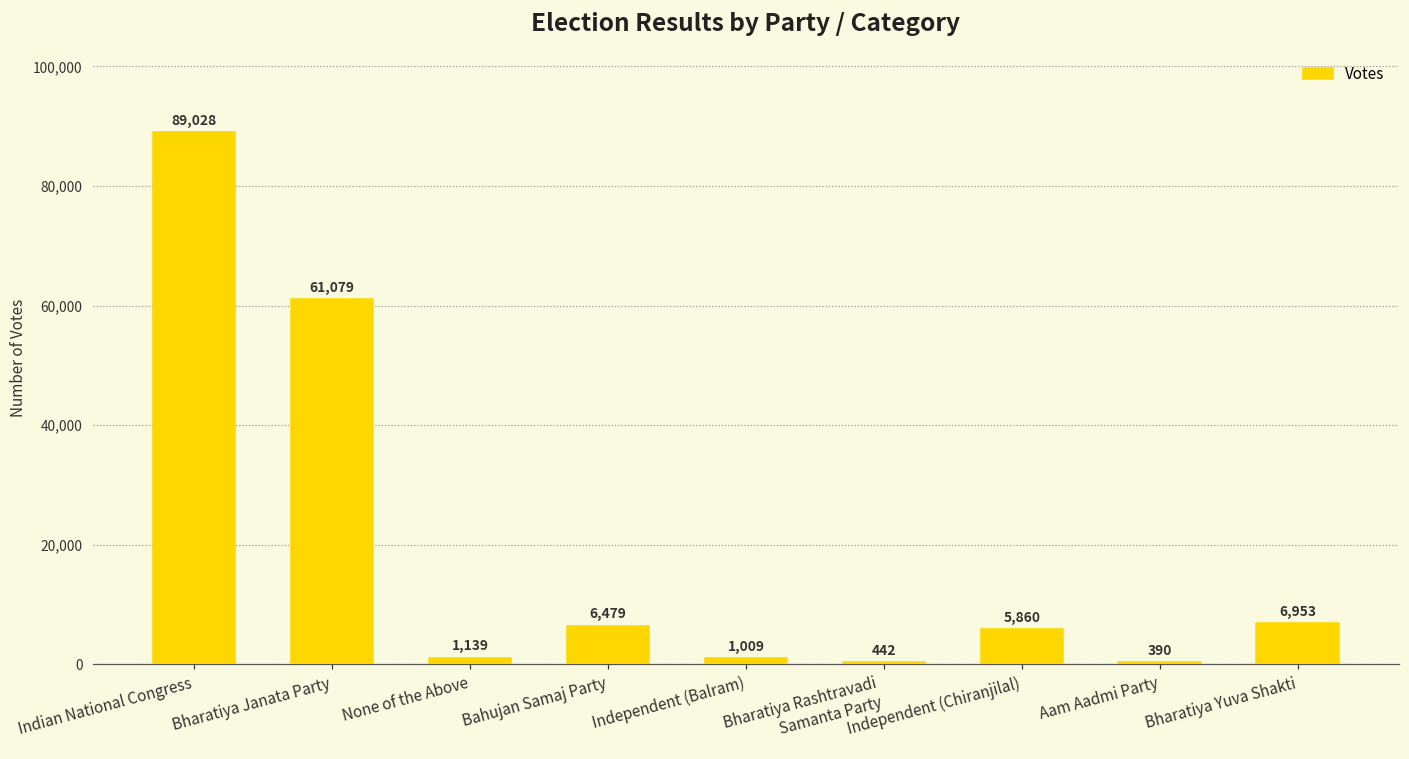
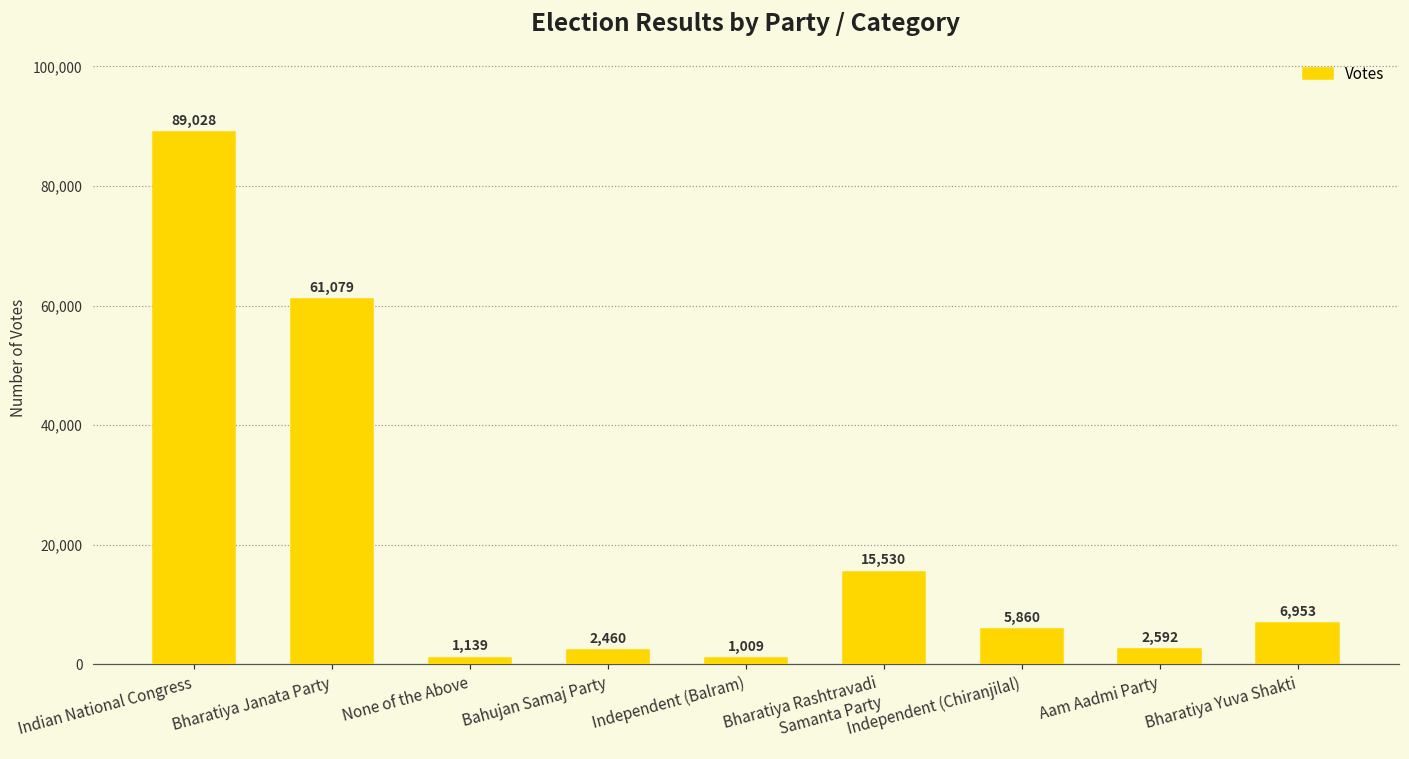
  {
    "Indian National Congress": "89,028",
    "Bharatiya Janata Party": "61,079",
    "None of the Above": "1,139",
-   "Bahujan Samaj Party": "6,479",
+   "Bahujan Samaj Party": "2,460",
    "Independent (Balram)": "1,009",
-   "Bharatiya Rashtravadi Samanta Party": "442",
+   "Bharatiya Rashtravadi Samanta Party": "15,530",
    "Independent (Chiranjilal)": "5,860",
-   "Aam Aadmi Party": "390",
+   "Aam Aadmi Party": "2,592",
    "Bharatiya Yuva Shakti": "6,953"
  }
